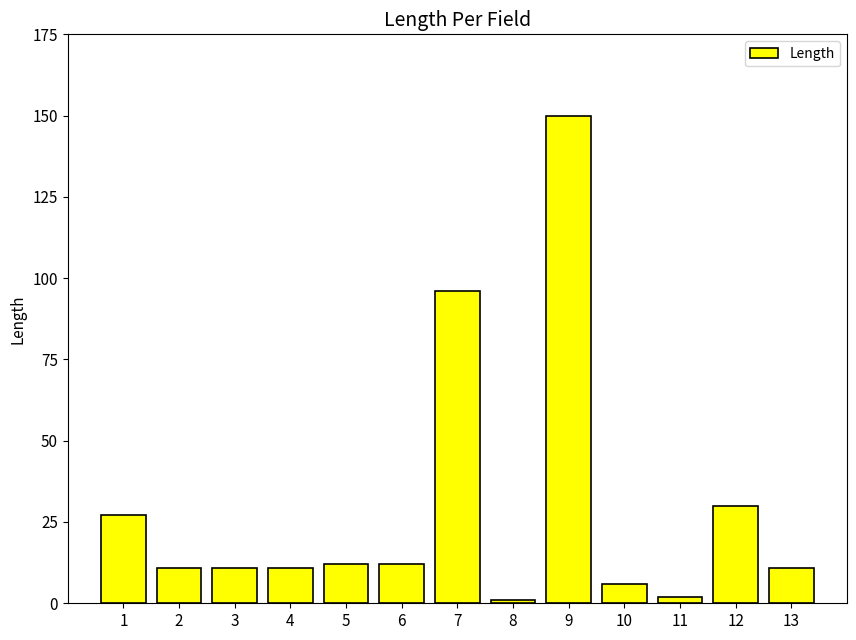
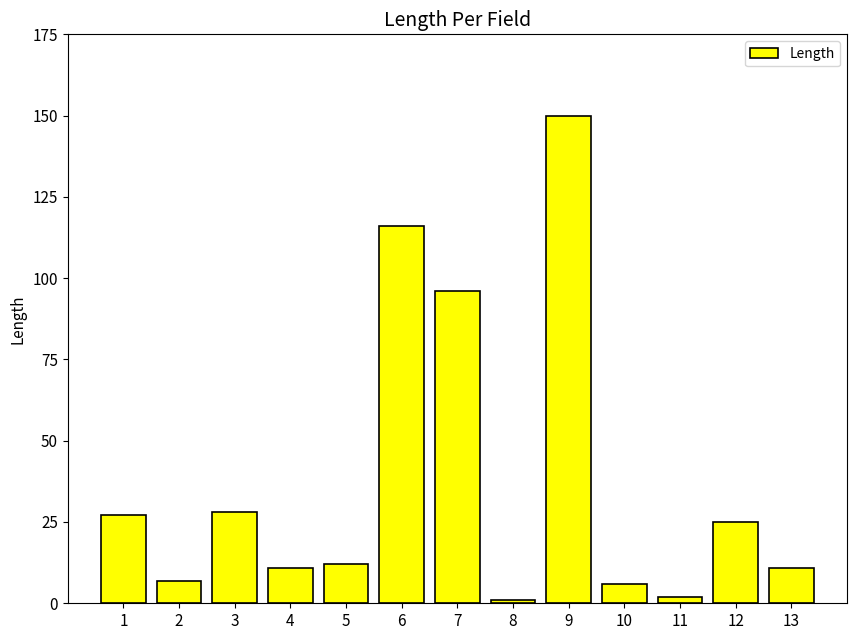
  {
    "1": 27,
-   "2": 11,
-   "3": 11,
+   "2": 7,
+   "3": 28,
    "4": 11,
    "5": 12,
-   "6": 12,
+   "6": 116,
    "7": 96,
    "8": 1,
    "9": 150,
    "10": 6,
    "11": 2,
-   "12": 30,
+   "12": 25,
    "13": 11
  }
